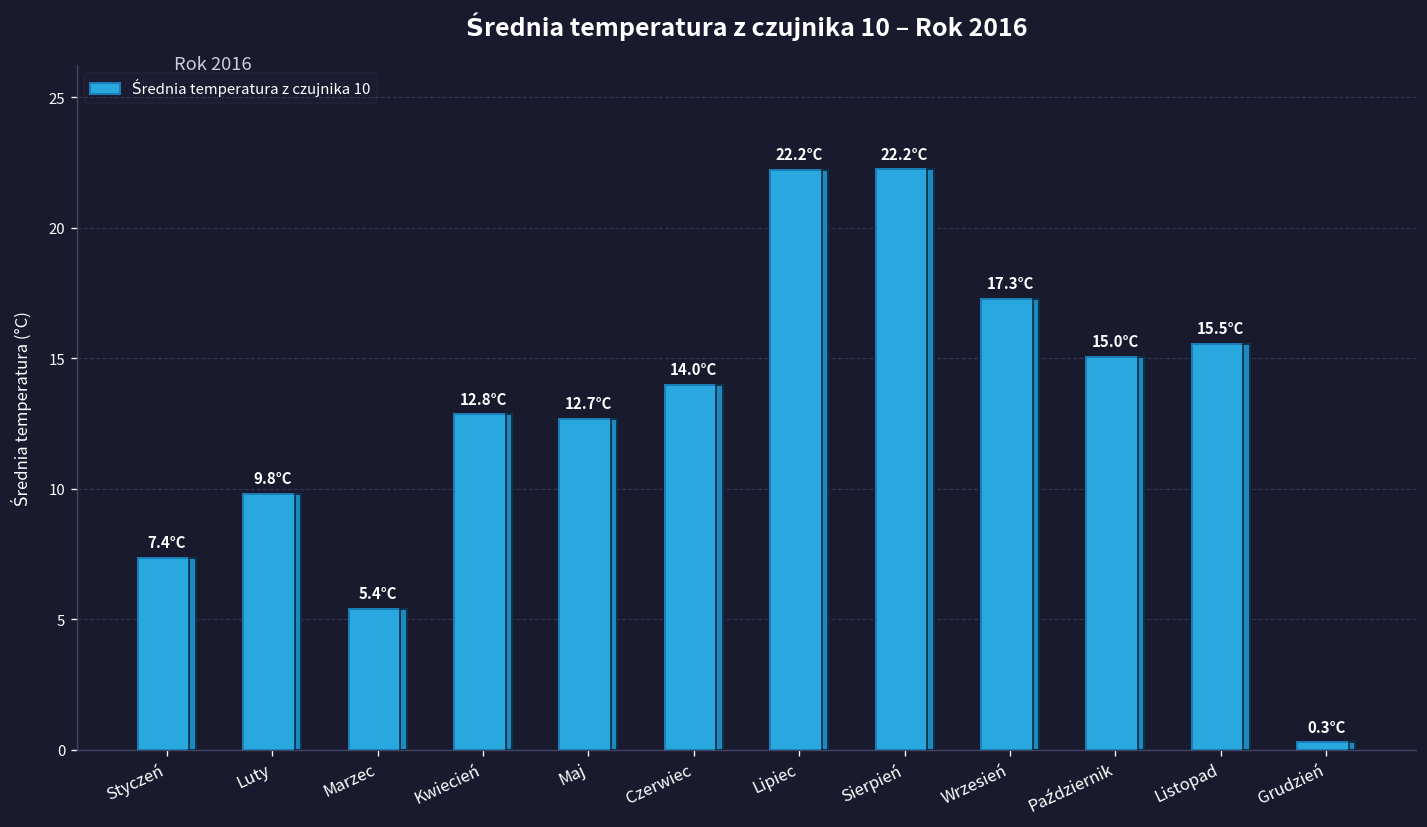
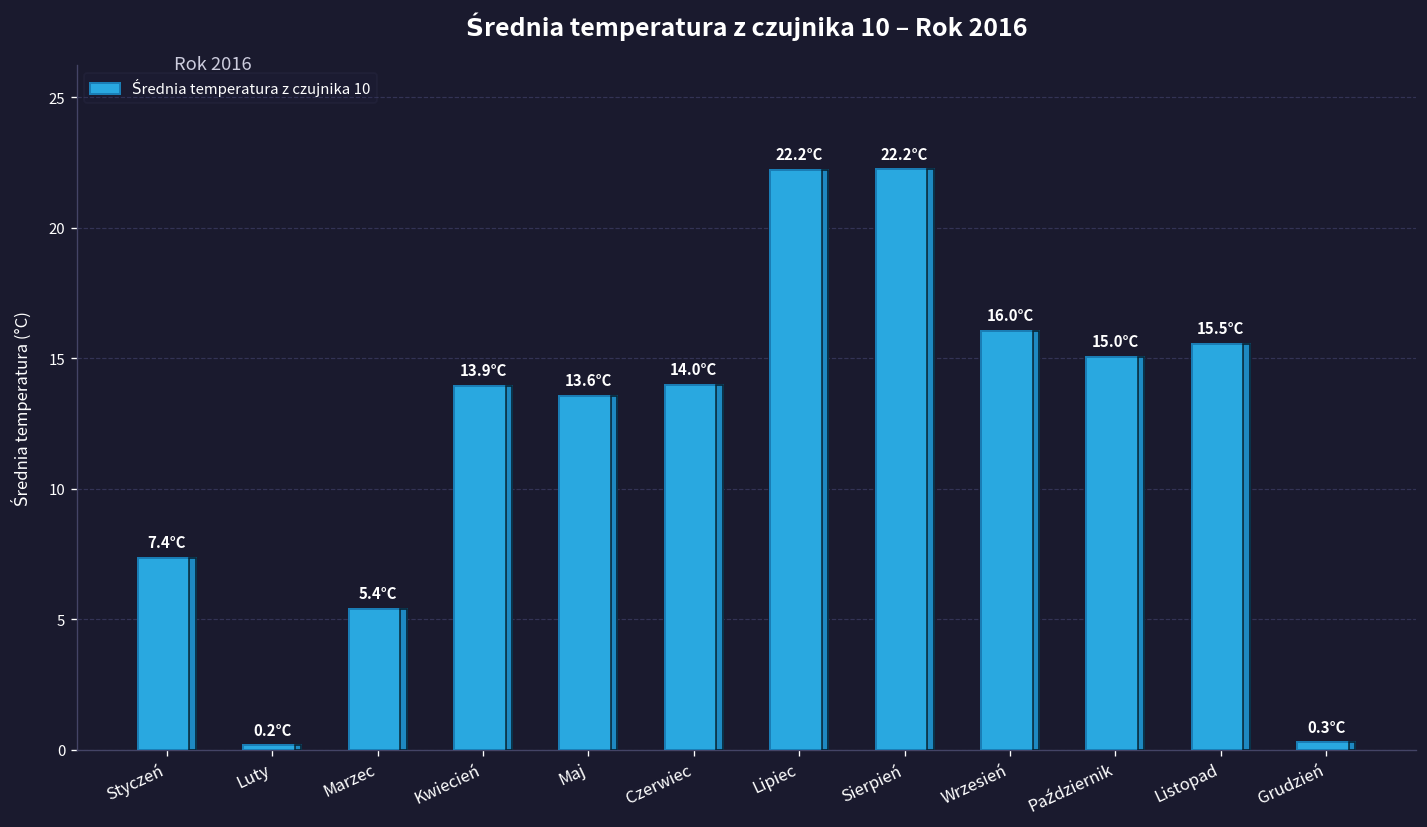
  {
    "Styczeń": "7.4°C",
-   "Luty": "9.8°C",
+   "Luty": "0.2°C",
    "Marzec": "5.4°C",
-   "Kwiecień": "12.8°C",
-   "Maj": "12.7°C",
+   "Kwiecień": "13.9°C",
+   "Maj": "13.6°C",
    "Czerwiec": "14.0°C",
    "Lipiec": "22.2°C",
    "Sierpień": "22.2°C",
-   "Wrzesień": "17.3°C",
+   "Wrzesień": "16.0°C",
    "Październik": "15.0°C",
    "Listopad": "15.5°C",
    "Grudzień": "0.3°C"
  }
